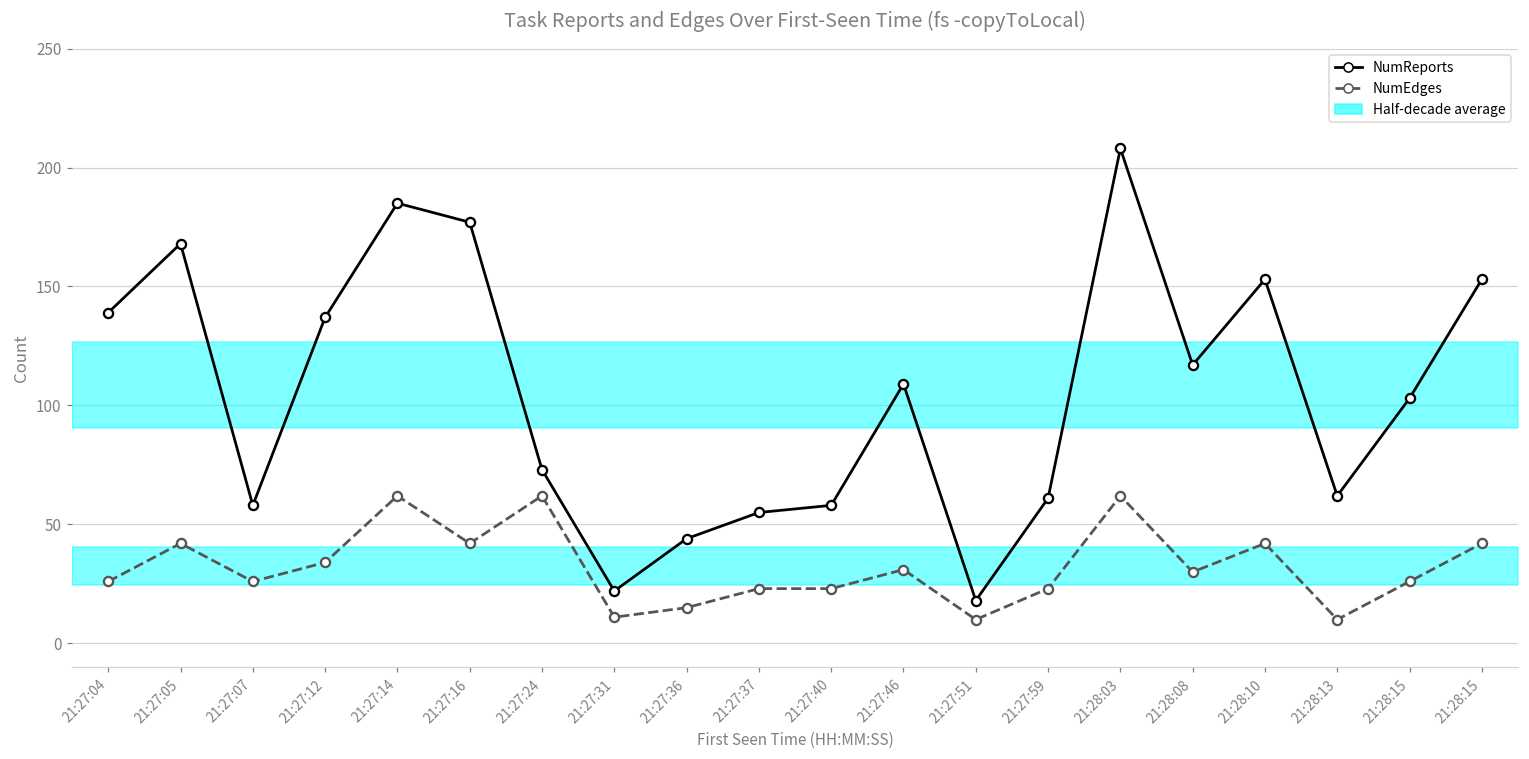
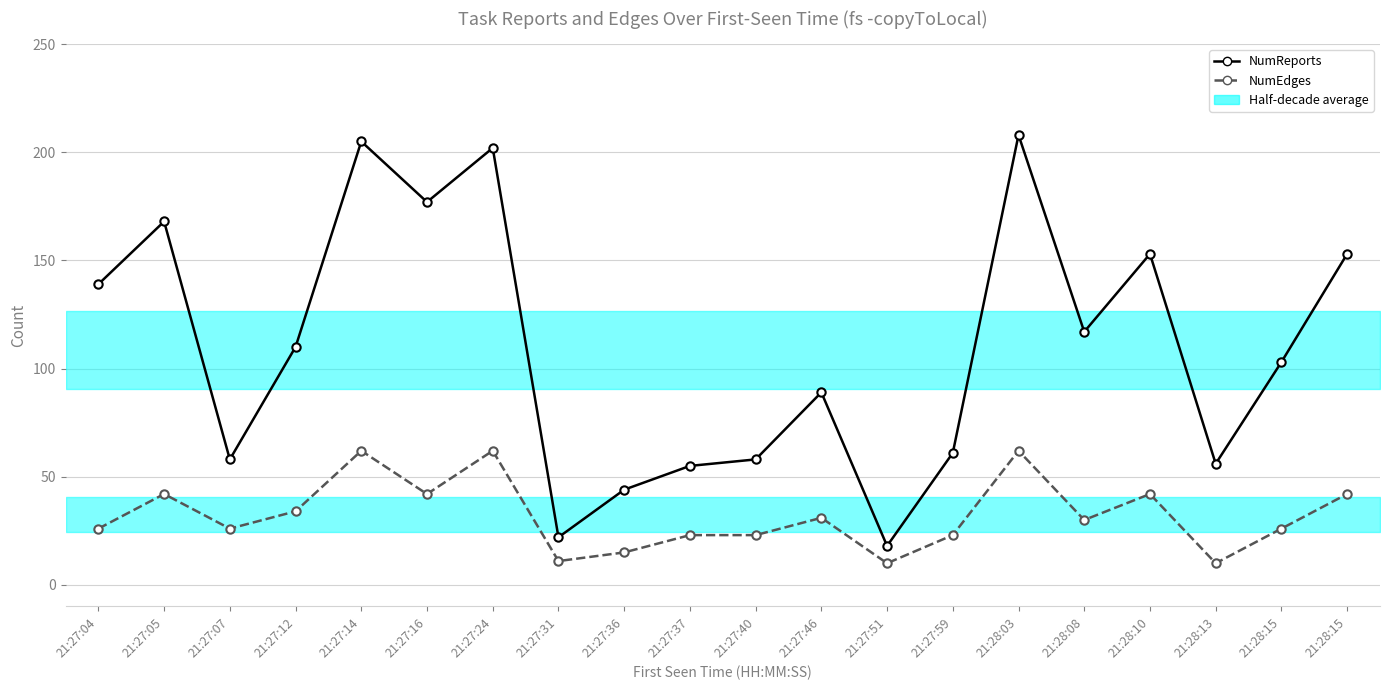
  {
    "NumReports": {
      "21:27:04": 139,
      "21:27:05": 168,
      "21:27:07": 58,
-     "21:27:12": 137,
-     "21:27:14": 185,
+     "21:27:12": 110,
+     "21:27:14": 205,
      "21:27:16": 177,
-     "21:27:24": 73,
+     "21:27:24": 202,
      "21:27:31": 22,
      "21:27:36": 44,
      "21:27:37": 55,
      "21:27:40": 58,
-     "21:27:46": 109,
+     "21:27:46": 89,
      "21:27:51": 18,
      "21:27:59": 61,
      "21:28:03": 208,
      "21:28:08": 117,
      "21:28:10": 153,
-     "21:28:13": 62
+     "21:28:13": 56
    },
    "NumEdges": {
      "21:27:04": 26,
      "21:27:05": 42,
      "21:27:07": 26,
      "21:27:12": 34,
      "21:27:14": 62,
      "21:27:16": 42,
      "21:27:24": 62,
      "21:27:31": 11,
      "21:27:36": 15,
      "21:27:37": 23,
      "21:27:40": 23,
      "21:27:46": 31,
      "21:27:51": 10,
      "21:27:59": 23,
      "21:28:03": 62,
      "21:28:08": 30,
      "21:28:10": 42,
      "21:28:13": 10
    }
  }
